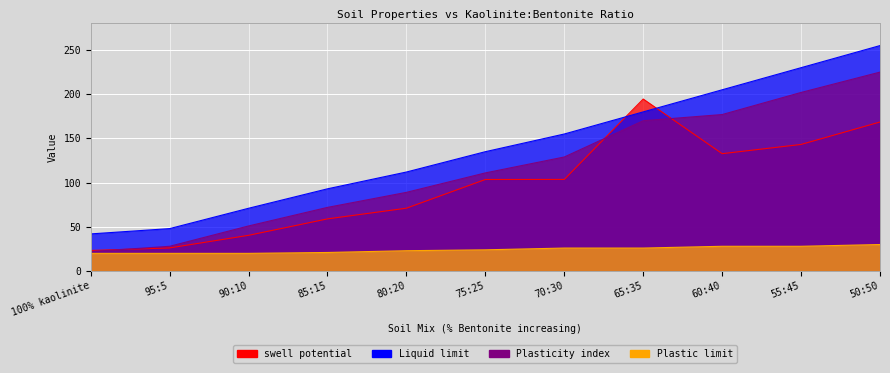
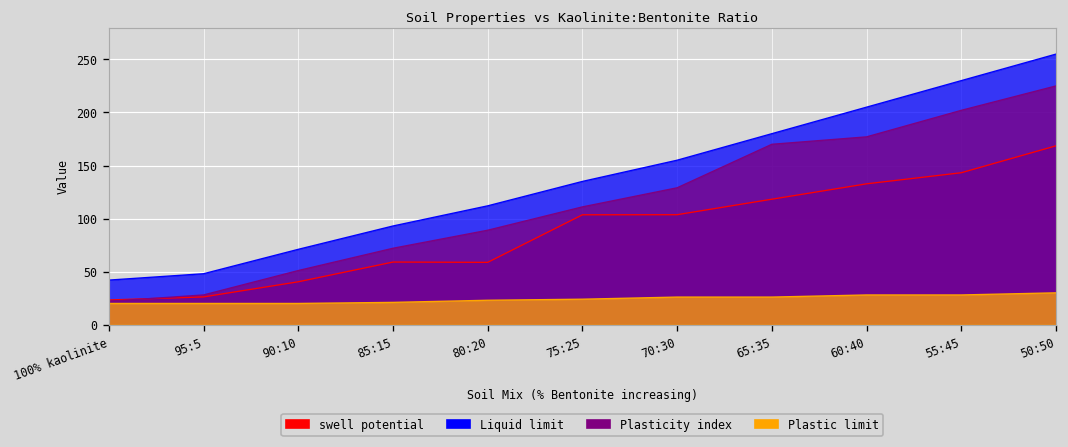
  {
    "swell potential": {
      "90:10": 40,
      "85:15": 60,
-     "80:20": 70,
+     "80:20": 60,
      "75:25": 100,
      "70:30": 100,
-     "65:35": 190,
+     "65:35": 120,
      "60:40": 130,
      "55:45": 140,
      "50:50": 170
    },
    "Liquid limit": {
      "100% kaolinite": 40,
      "95:5": 50,
      "90:10": 70,
      "85:15": 90,
      "80:20": 110,
      "75:25": 140,
      "70:30": 160,
      "65:35": 180,
      "60:40": 210,
      "55:45": 230,
      "50:50": 260
    },
    "Plasticity index": {
      "90:10": 50,
      "85:15": 70,
      "80:20": 90,
      "75:25": 110,
      "70:30": 130,
      "65:35": 170,
      "60:40": 180,
      "55:45": 200,
      "50:50": 230
    },
    "Plastic limit": {
      "95:5": 20,
      "90:10": 20,
      "85:15": 20,
      "80:20": 20,
      "75:25": 20,
      "70:30": 30,
      "65:35": 30,
      "60:40": 30,
      "55:45": 30,
      "50:50": 30
    }
  }
